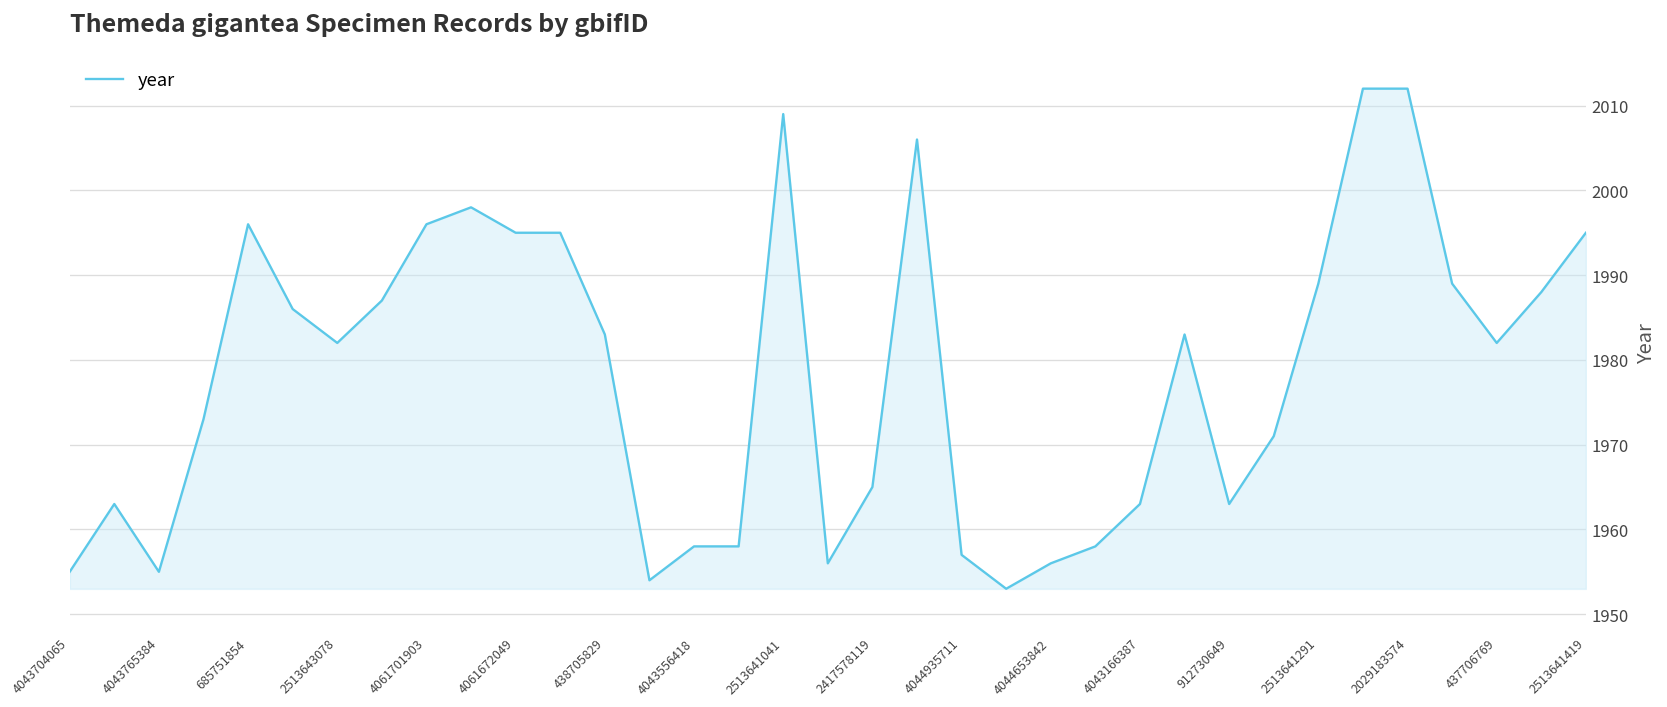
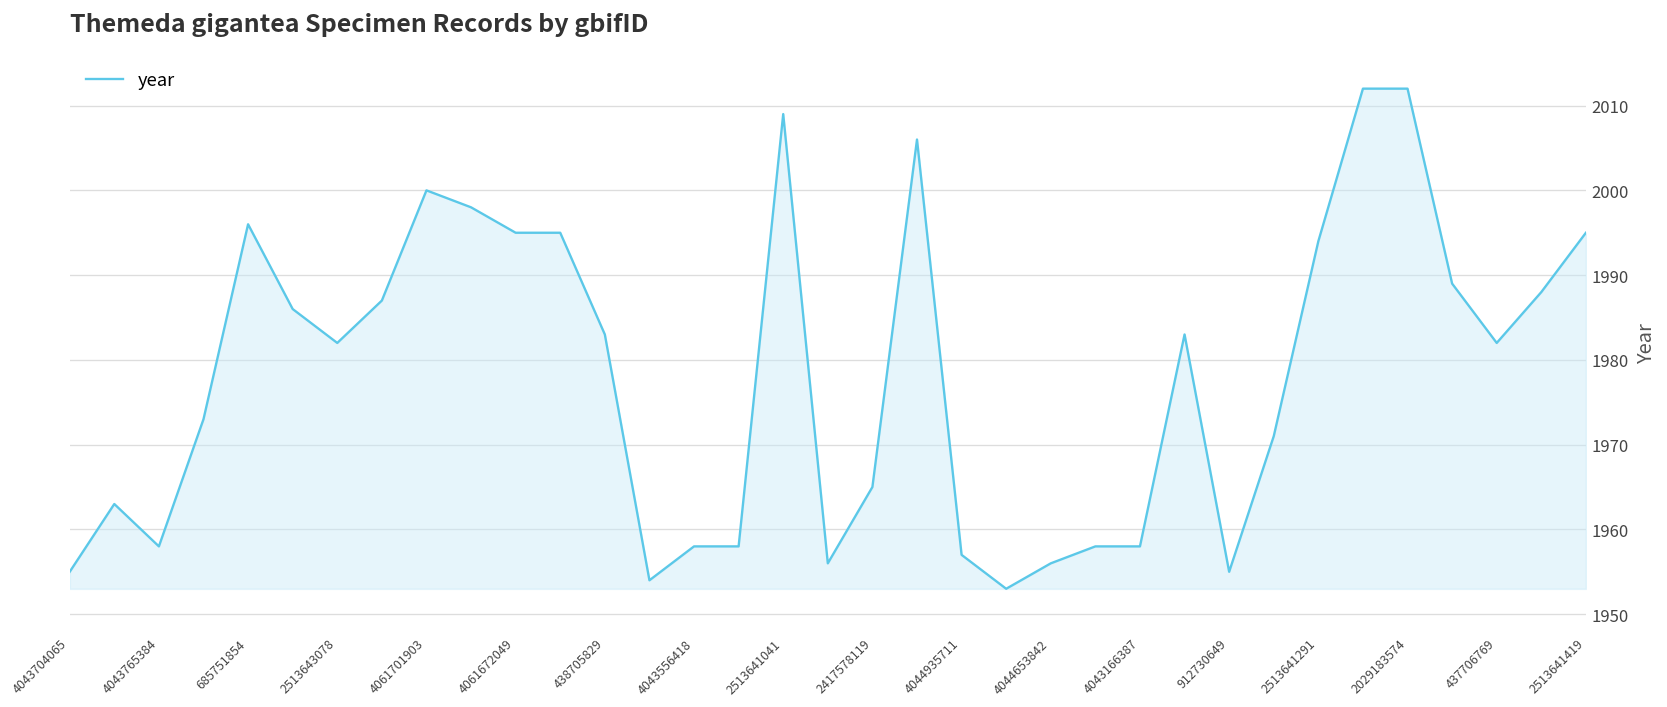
  {
    "4043704065": 1955,
-   "4043765384": 1955,
+   "4043765384": 1958,
    "685751854": 1996,
    "2513643078": 1982,
-   "4061701903": 1996,
+   "4061701903": 2000,
    "4061672049": 1995,
    "438705829": 1983,
    "4043556418": 1958,
    "2513641041": 2009,
    "2417578119": 1965,
    "4044935711": 1957,
    "4044653842": 1956,
-   "4043166387": 1963,
-   "912730649": 1963,
-   "2513641291": 1989,
+   "4043166387": 1958,
+   "912730649": 1955,
+   "2513641291": 1994,
    "2029183574": 2012,
    "437706769": 1982,
    "2513641419": 1995
  }
